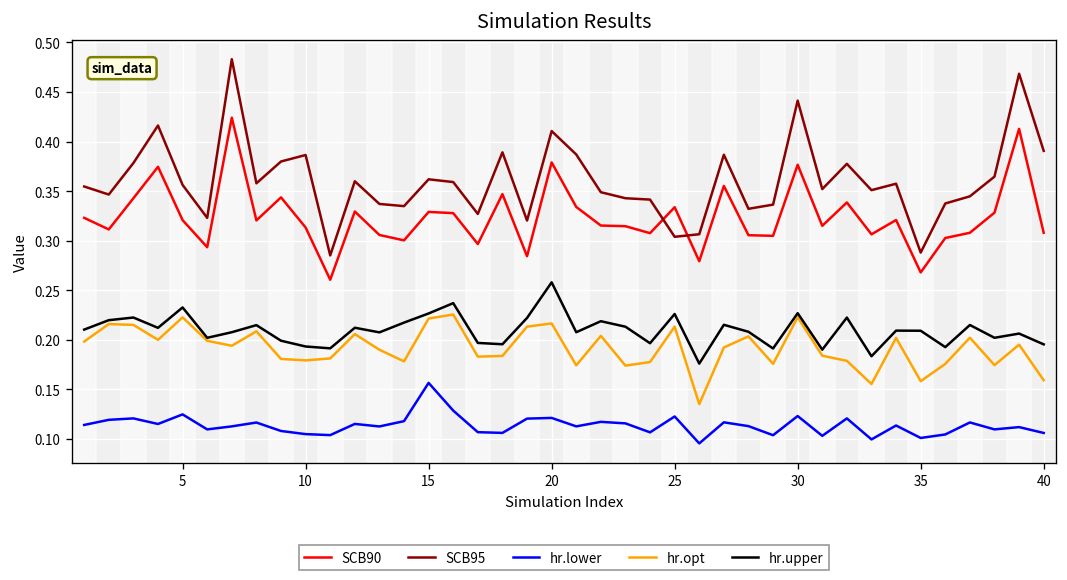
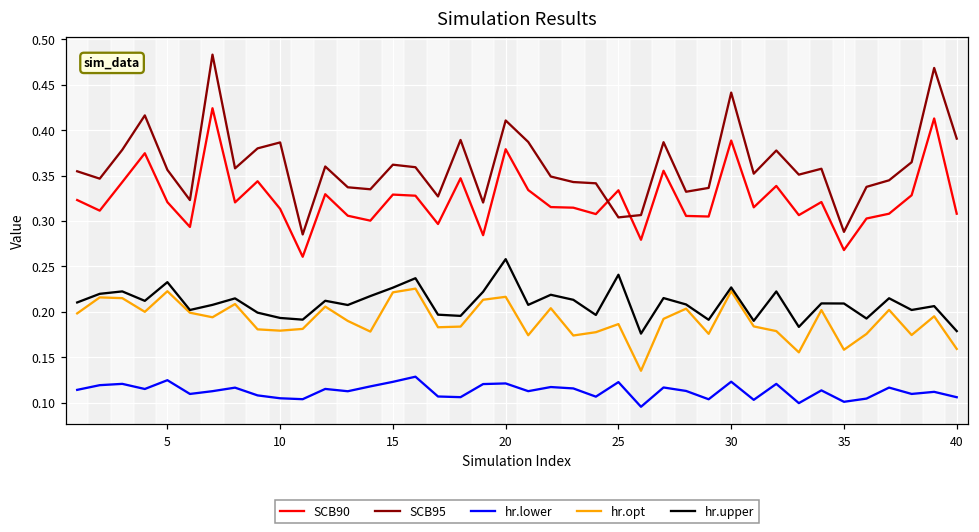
  {
    "SCB90": {
      "5": 0.32,
      "10": 0.31,
      "15": 0.33,
      "20": 0.38,
      "25": 0.33,
-     "30": 0.38,
+     "30": 0.39,
      "35": 0.27,
      "40": 0.31
    },
    "SCB95": {
      "5": 0.36,
      "10": 0.39,
      "15": 0.36,
      "20": 0.41,
      "25": 0.30,
      "30": 0.44,
      "35": 0.29,
      "40": 0.39
    },
    "hr.lower": {
      "5": 0.12,
      "10": 0.10,
-     "15": 0.16,
+     "15": 0.12,
      "20": 0.12,
      "25": 0.12,
      "30": 0.12,
      "35": 0.10,
      "40": 0.11
    },
    "hr.opt": {
      "5": 0.22,
      "10": 0.18,
      "15": 0.22,
      "20": 0.22,
-     "25": 0.21,
+     "25": 0.19,
      "30": 0.22,
      "35": 0.16,
      "40": 0.16
    },
    "hr.upper": {
      "5": 0.23,
      "10": 0.19,
      "15": 0.23,
      "20": 0.26,
-     "25": 0.23,
+     "25": 0.24,
      "30": 0.23,
      "35": 0.21,
-     "40": 0.20
+     "40": 0.18
    }
  }
